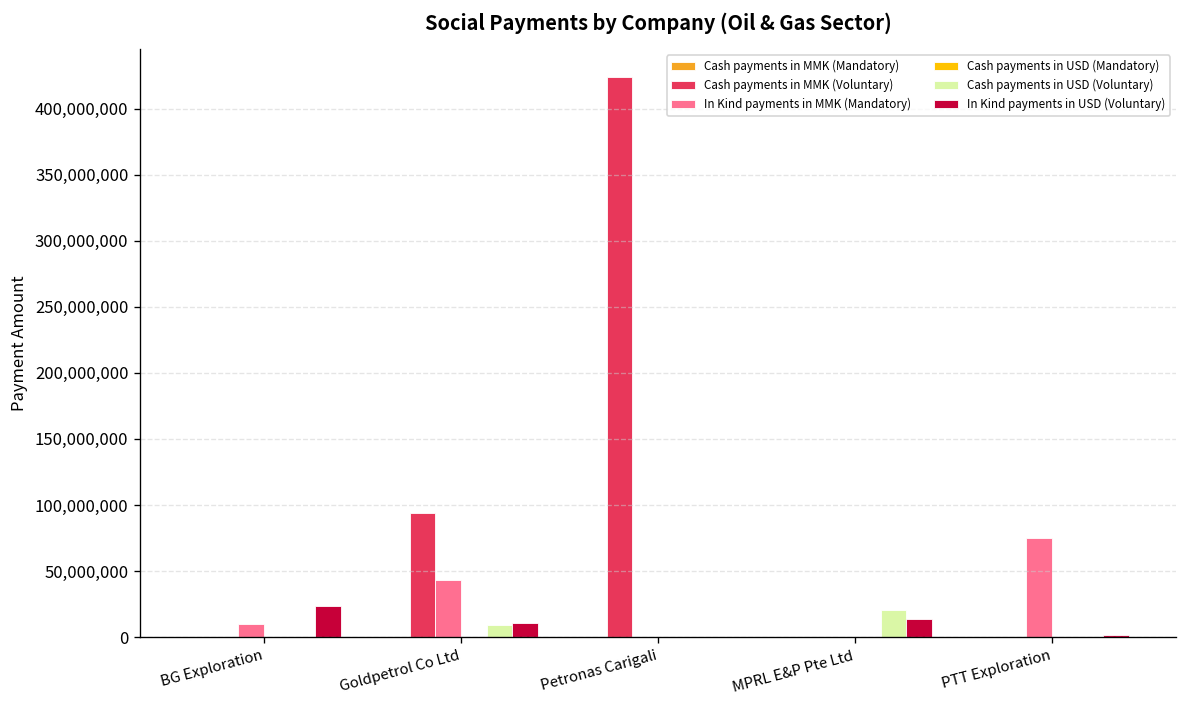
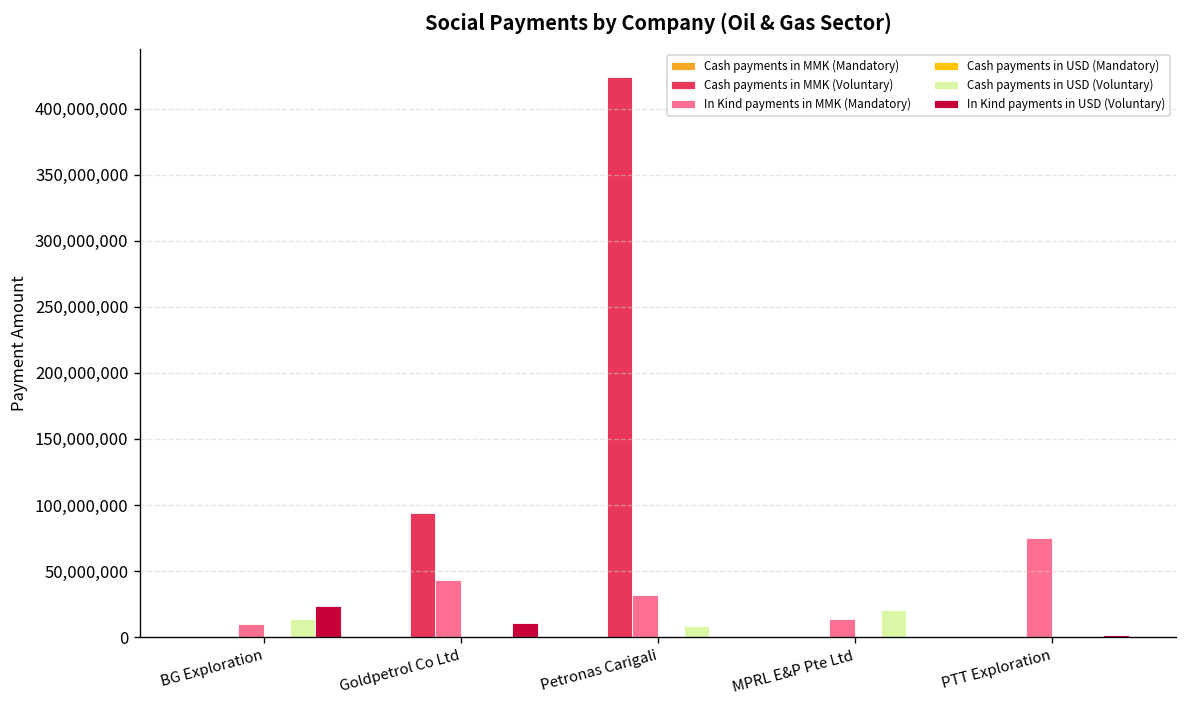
  {
    "Cash payments in MMK (Voluntary)": {
      "BG Exploration": "0",
      "Goldpetrol Co Ltd": "94,000,000",
      "Petronas Carigali": "424,000,000",
      "MPRL E&P Pte Ltd": "0",
      "PTT Exploration": "0"
    },
    "In Kind payments in MMK (Mandatory)": {
      "BG Exploration": "10,000,000",
      "Goldpetrol Co Ltd": "43,000,000",
-     "Petronas Carigali": "0",
-     "MPRL E&P Pte Ltd": "0",
+     "Petronas Carigali": "32,000,000",
+     "MPRL E&P Pte Ltd": "14,000,000",
      "PTT Exploration": "75,000,000"
    },
    "Cash payments in USD (Voluntary)": {
-     "BG Exploration": "0",
-     "Goldpetrol Co Ltd": "9,000,000",
-     "Petronas Carigali": "0",
+     "BG Exploration": "14,000,000",
+     "Goldpetrol Co Ltd": "0",
+     "Petronas Carigali": "9,000,000",
      "MPRL E&P Pte Ltd": "21,000,000",
      "PTT Exploration": "0"
    },
    "In Kind payments in USD (Voluntary)": {
      "BG Exploration": "24,000,000",
      "Goldpetrol Co Ltd": "11,000,000",
      "Petronas Carigali": "0",
-     "MPRL E&P Pte Ltd": "14,000,000"
+     "MPRL E&P Pte Ltd": "0"
    }
  }
